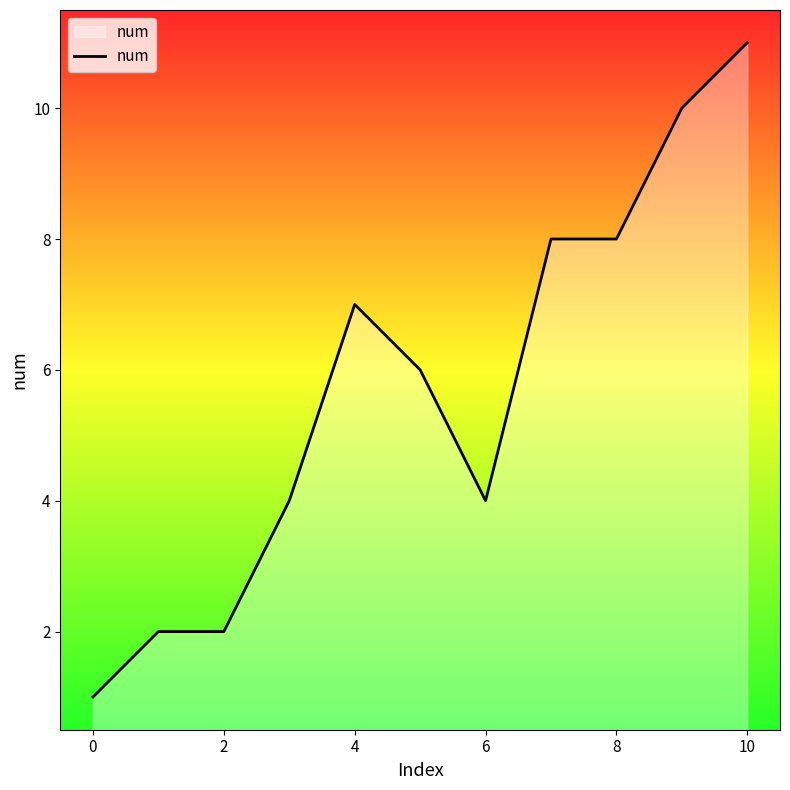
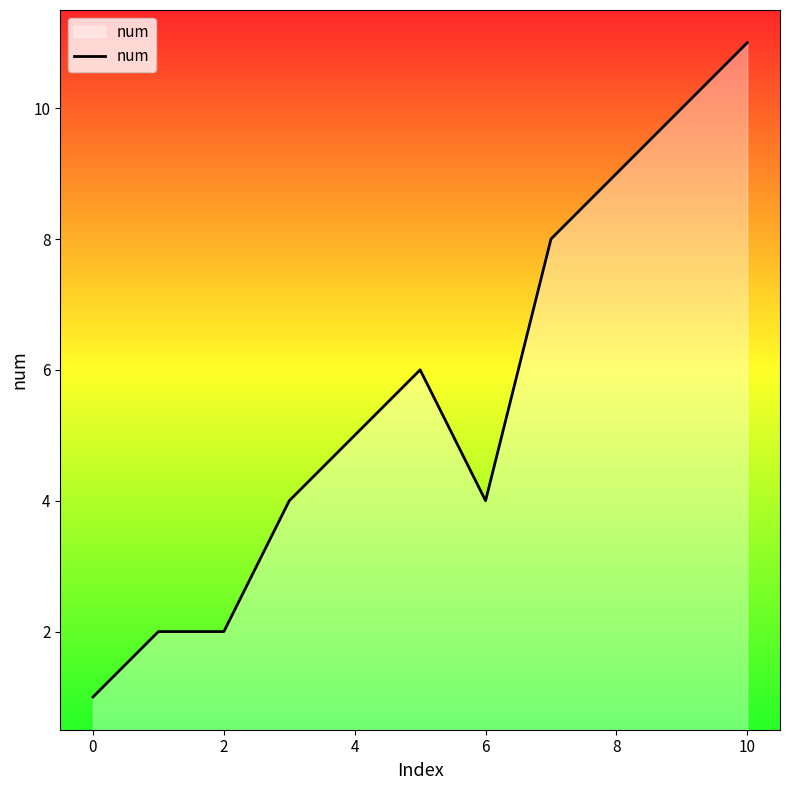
  {
    "0": 1,
    "2": 2,
-   "4": 7,
+   "4": 5,
    "6": 4,
-   "8": 8,
+   "8": 9,
    "10": 11
  }
